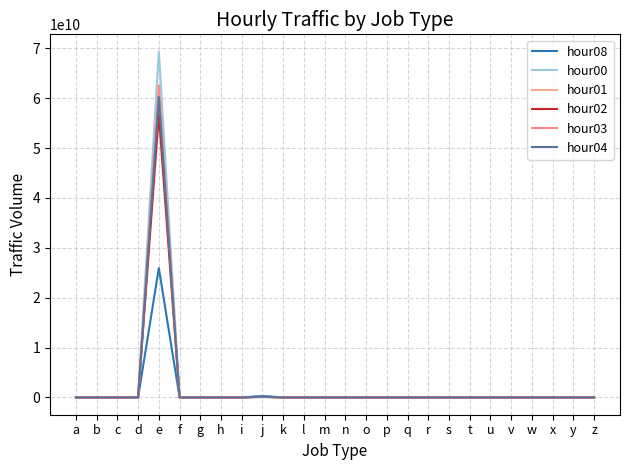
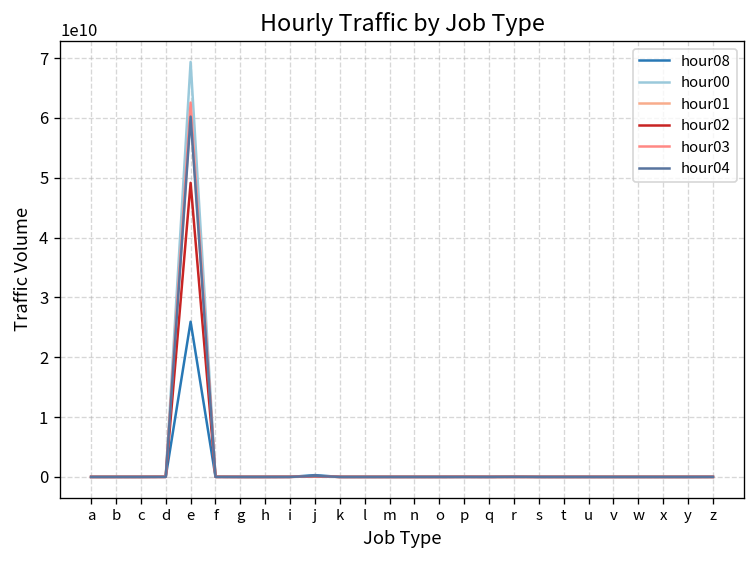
  {
    "hour00": {
      "e": 69000000000
    },
    "hour02": {
-     "e": 57000000000
+     "e": 49000000000
    }
  }
